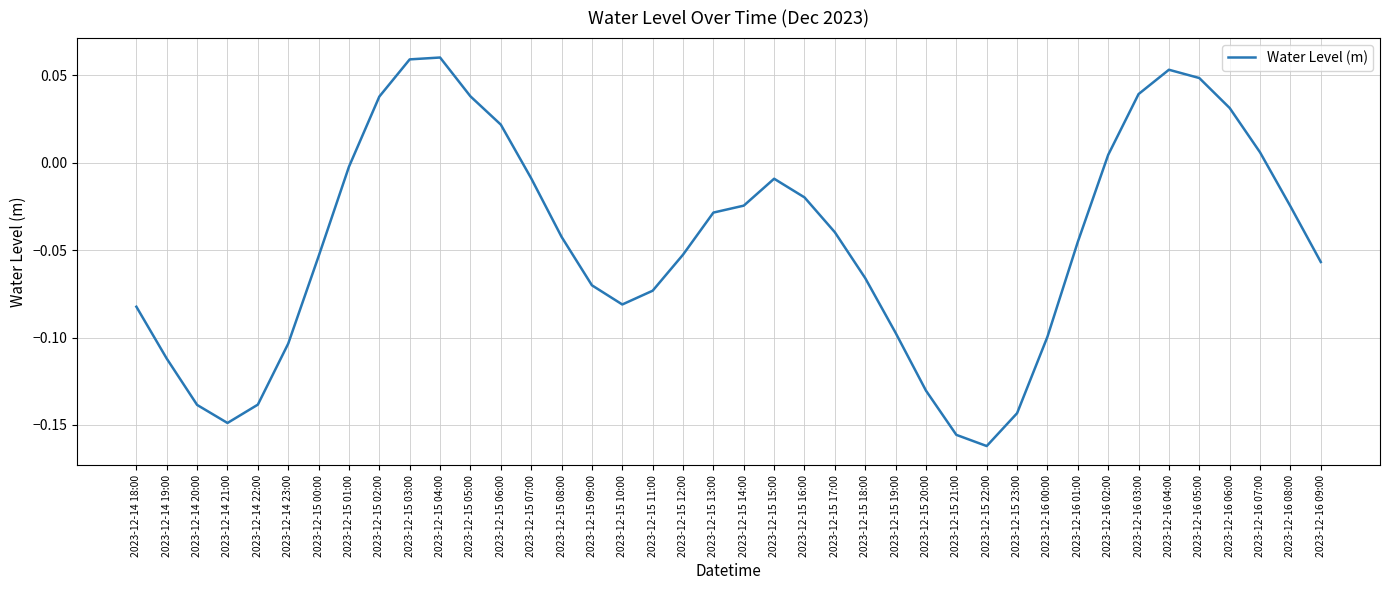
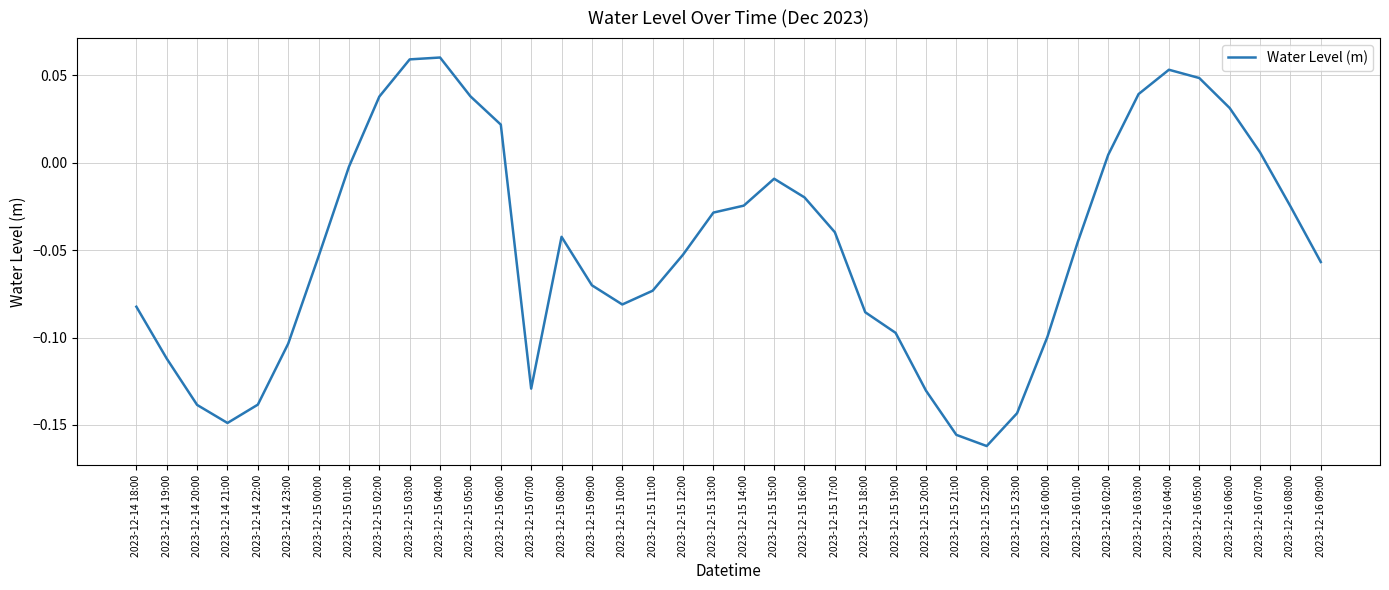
  {
    "2023-12-14 18:00": -0.082,
    "2023-12-14 19:00": -0.112,
    "2023-12-14 20:00": -0.139,
    "2023-12-14 21:00": -0.149,
    "2023-12-14 22:00": -0.138,
    "2023-12-14 23:00": -0.103,
    "2023-12-15 00:00": -0.054,
    "2023-12-15 01:00": -0.002,
    "2023-12-15 02:00": 0.038,
    "2023-12-15 03:00": 0.059,
    "2023-12-15 04:00": 0.060,
    "2023-12-15 05:00": 0.038,
    "2023-12-15 06:00": 0.022,
-   "2023-12-15 07:00": -0.009,
+   "2023-12-15 07:00": -0.129,
    "2023-12-15 08:00": -0.042,
    "2023-12-15 09:00": -0.070,
    "2023-12-15 10:00": -0.081,
    "2023-12-15 11:00": -0.073,
    "2023-12-15 12:00": -0.053,
    "2023-12-15 13:00": -0.029,
    "2023-12-15 14:00": -0.025,
    "2023-12-15 15:00": -0.009,
    "2023-12-15 16:00": -0.020,
    "2023-12-15 17:00": -0.040,
-   "2023-12-15 18:00": -0.066,
+   "2023-12-15 18:00": -0.086,
    "2023-12-15 19:00": -0.097,
    "2023-12-15 20:00": -0.130,
    "2023-12-15 21:00": -0.156,
    "2023-12-15 22:00": -0.162,
    "2023-12-15 23:00": -0.143,
    "2023-12-16 00:00": -0.100,
    "2023-12-16 01:00": -0.045,
    "2023-12-16 02:00": 0.004,
    "2023-12-16 03:00": 0.039,
    "2023-12-16 04:00": 0.053,
    "2023-12-16 05:00": 0.048,
    "2023-12-16 06:00": 0.031,
    "2023-12-16 07:00": 0.006,
    "2023-12-16 08:00": -0.025,
    "2023-12-16 09:00": -0.057
  }
